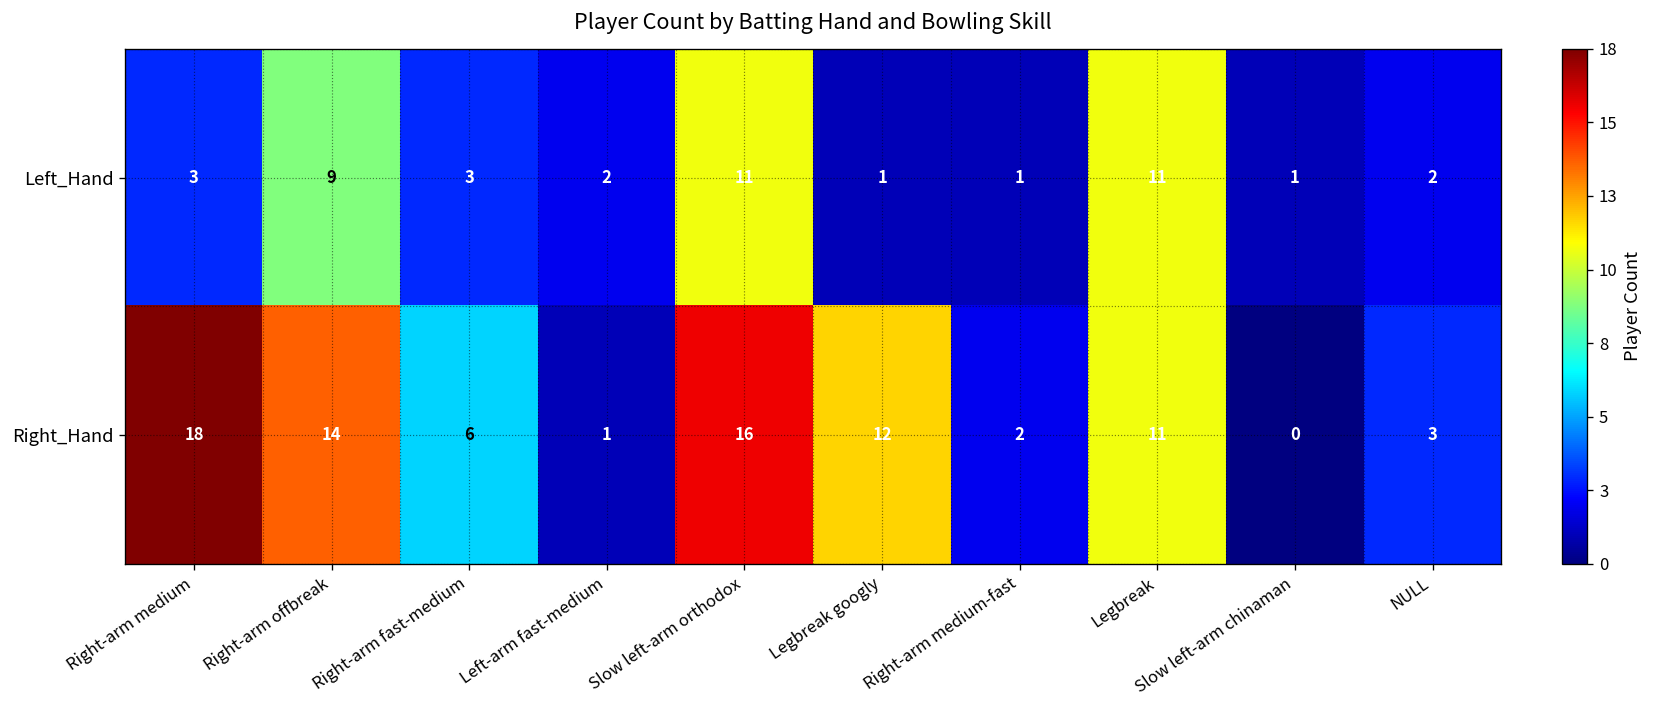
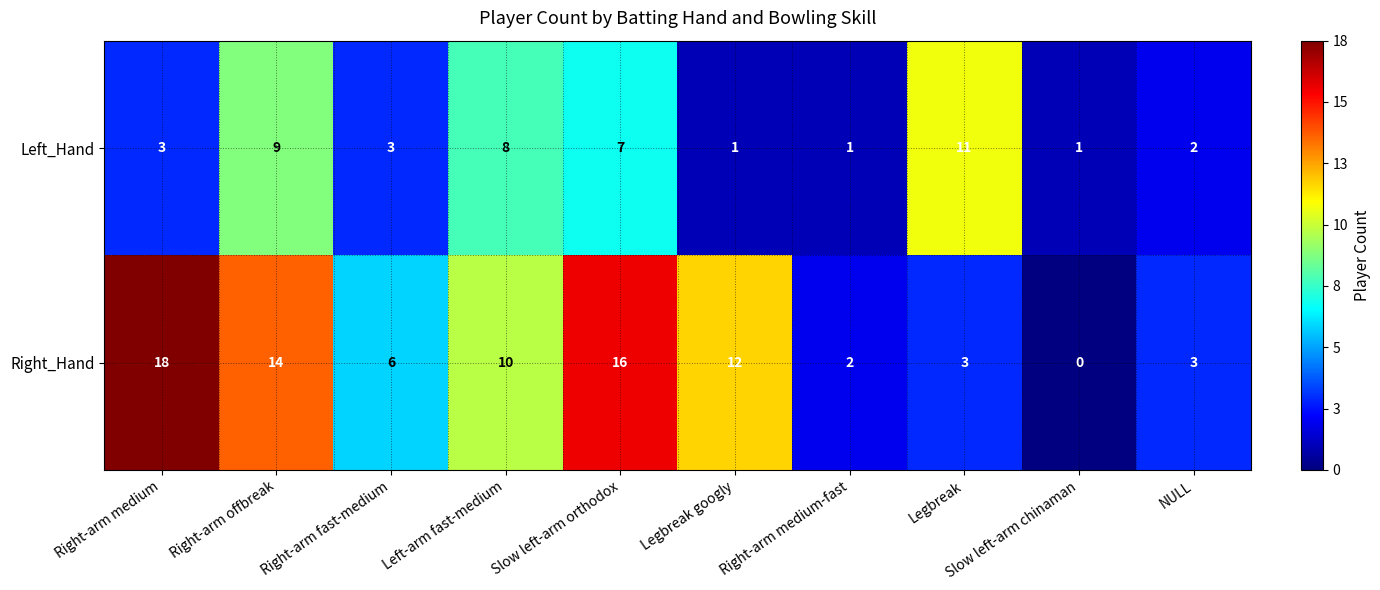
  {
    "Left_Hand": {
      "Right-arm medium": 3,
      "Right-arm offbreak": 9,
      "Right-arm fast-medium": 3,
-     "Left-arm fast-medium": 2,
-     "Slow left-arm orthodox": 11,
+     "Left-arm fast-medium": 8,
+     "Slow left-arm orthodox": 7,
      "Legbreak googly": 1,
      "Right-arm medium-fast": 1,
      "Legbreak": 11,
      "Slow left-arm chinaman": 1,
      "NULL": 2
    },
    "Right_Hand": {
      "Right-arm medium": 18,
      "Right-arm offbreak": 14,
      "Right-arm fast-medium": 6,
-     "Left-arm fast-medium": 1,
+     "Left-arm fast-medium": 10,
      "Slow left-arm orthodox": 16,
      "Legbreak googly": 12,
      "Right-arm medium-fast": 2,
-     "Legbreak": 11,
+     "Legbreak": 3,
      "Slow left-arm chinaman": 0,
      "NULL": 3
    }
  }
